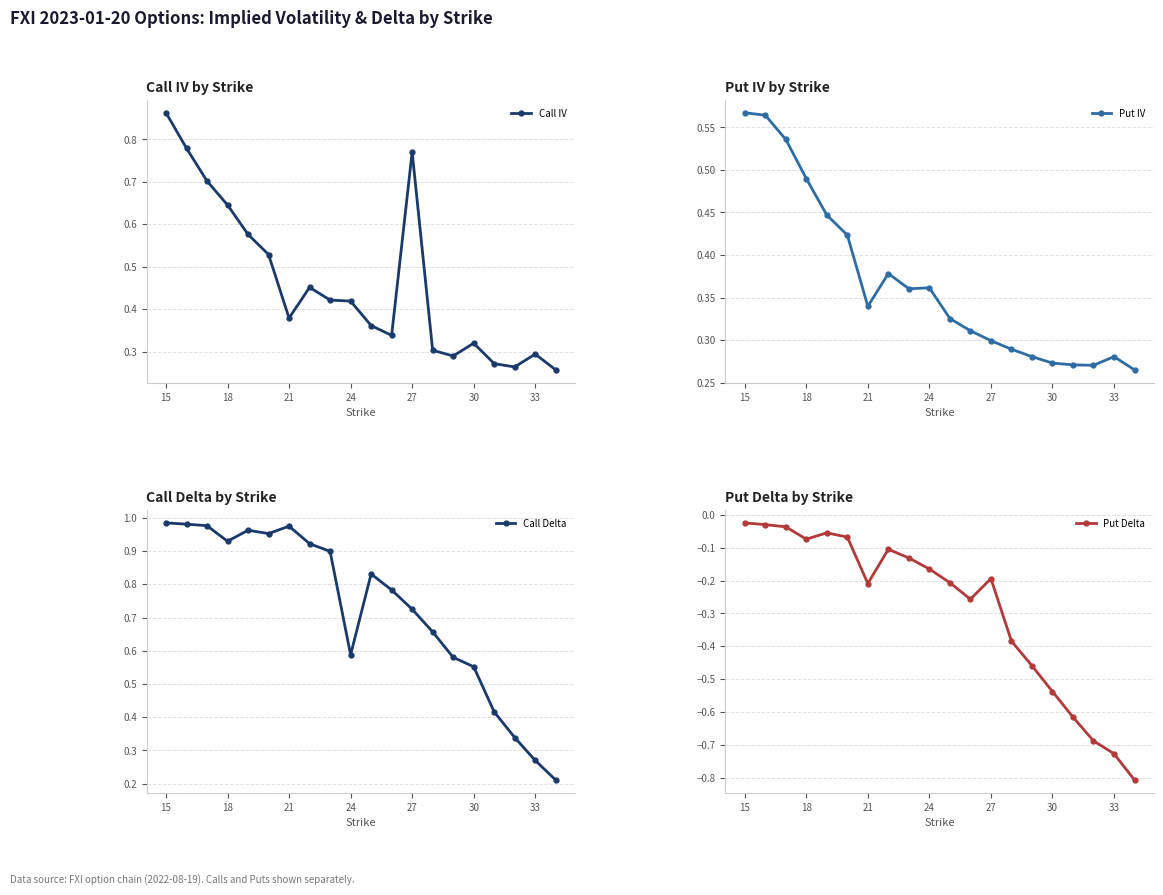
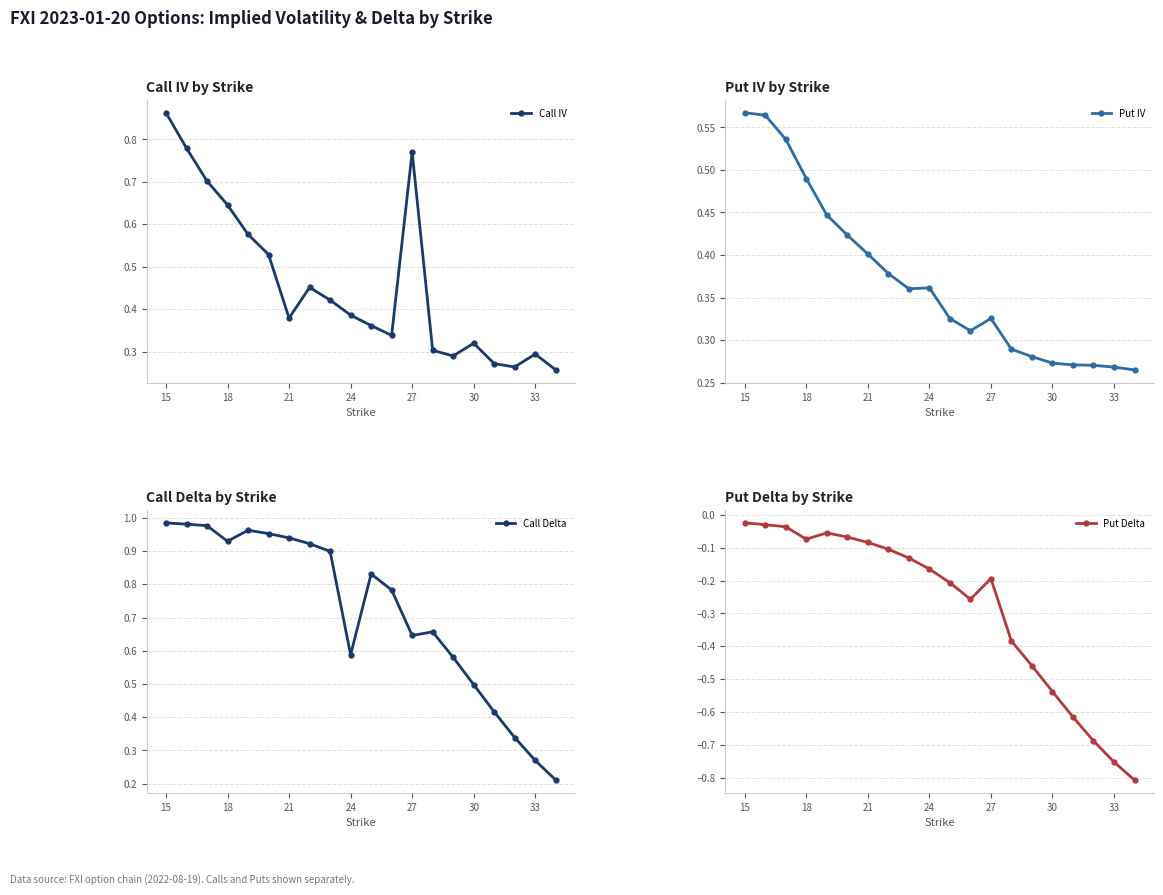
  {
    "Call IV by Strike": {
      "15": 0.86,
      "18": 0.65,
      "21": 0.38,
-     "24": 0.42,
+     "24": 0.39,
      "27": 0.77,
      "30": 0.32,
      "33": 0.29
    },
    "Put IV by Strike": {
      "15": 0.57,
      "18": 0.49,
-     "21": 0.34,
+     "21": 0.40,
      "24": 0.36,
-     "27": 0.30,
+     "27": 0.33,
      "30": 0.27,
-     "33": 0.28
+     "33": 0.27
    },
    "Call Delta by Strike": {
      "15": 0.98,
      "18": 0.93,
-     "21": 0.97,
+     "21": 0.94,
      "24": 0.59,
-     "27": 0.73,
-     "30": 0.55,
+     "27": 0.65,
+     "30": 0.50,
      "33": 0.27
    },
    "Put Delta by Strike": {
      "15": -0.02,
      "18": -0.07,
-     "21": -0.21,
+     "21": -0.08,
      "24": -0.16,
      "27": -0.19,
      "30": -0.54,
-     "33": -0.73
+     "33": -0.75
    }
  }
